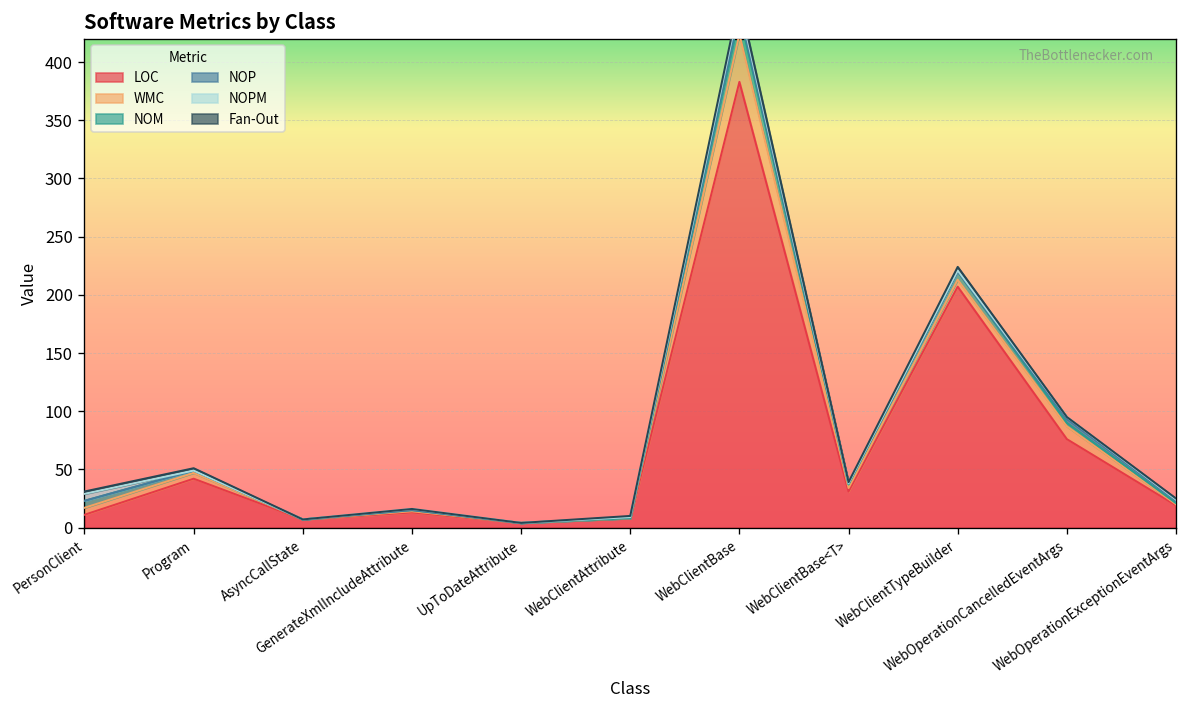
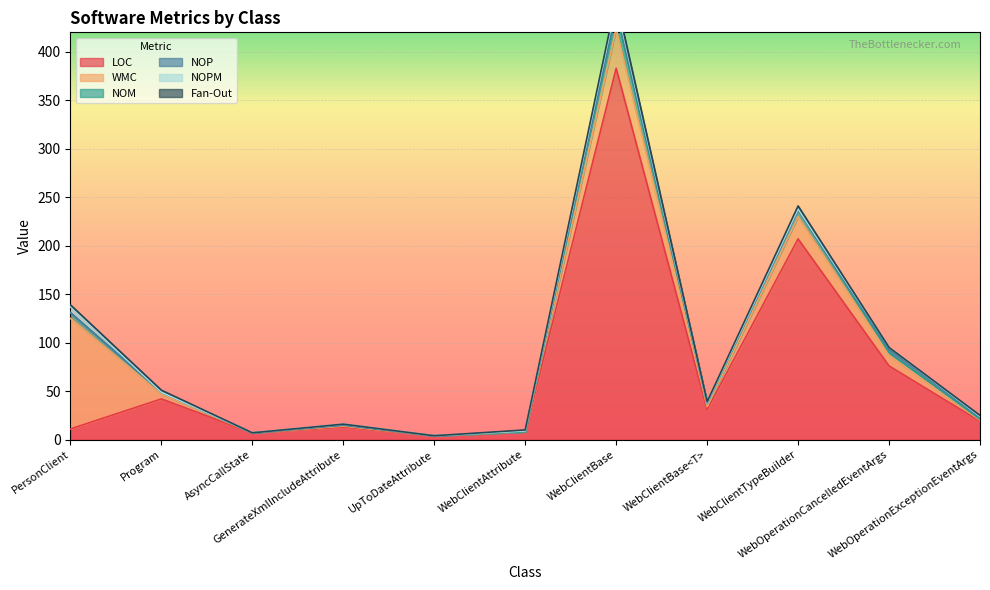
  {
    "LOC": {
      "PersonClient": 10,
      "Program": 40,
      "WebClientBase": 380,
      "WebClientBase<T>": 30,
      "WebClientTypeBuilder": 210,
      "WebOperationCancelledEventArgs": 80
    },
    "WMC": {
-     "PersonClient": 10,
+     "PersonClient": 110,
      "WebClientBase<T>": 0,
-     "WebClientTypeBuilder": 10,
+     "WebClientTypeBuilder": 20,
      "WebOperationCancelledEventArgs": 10
    },
    "Fan-Out": {
      "WebClientTypeBuilder": 0
    }
  }
